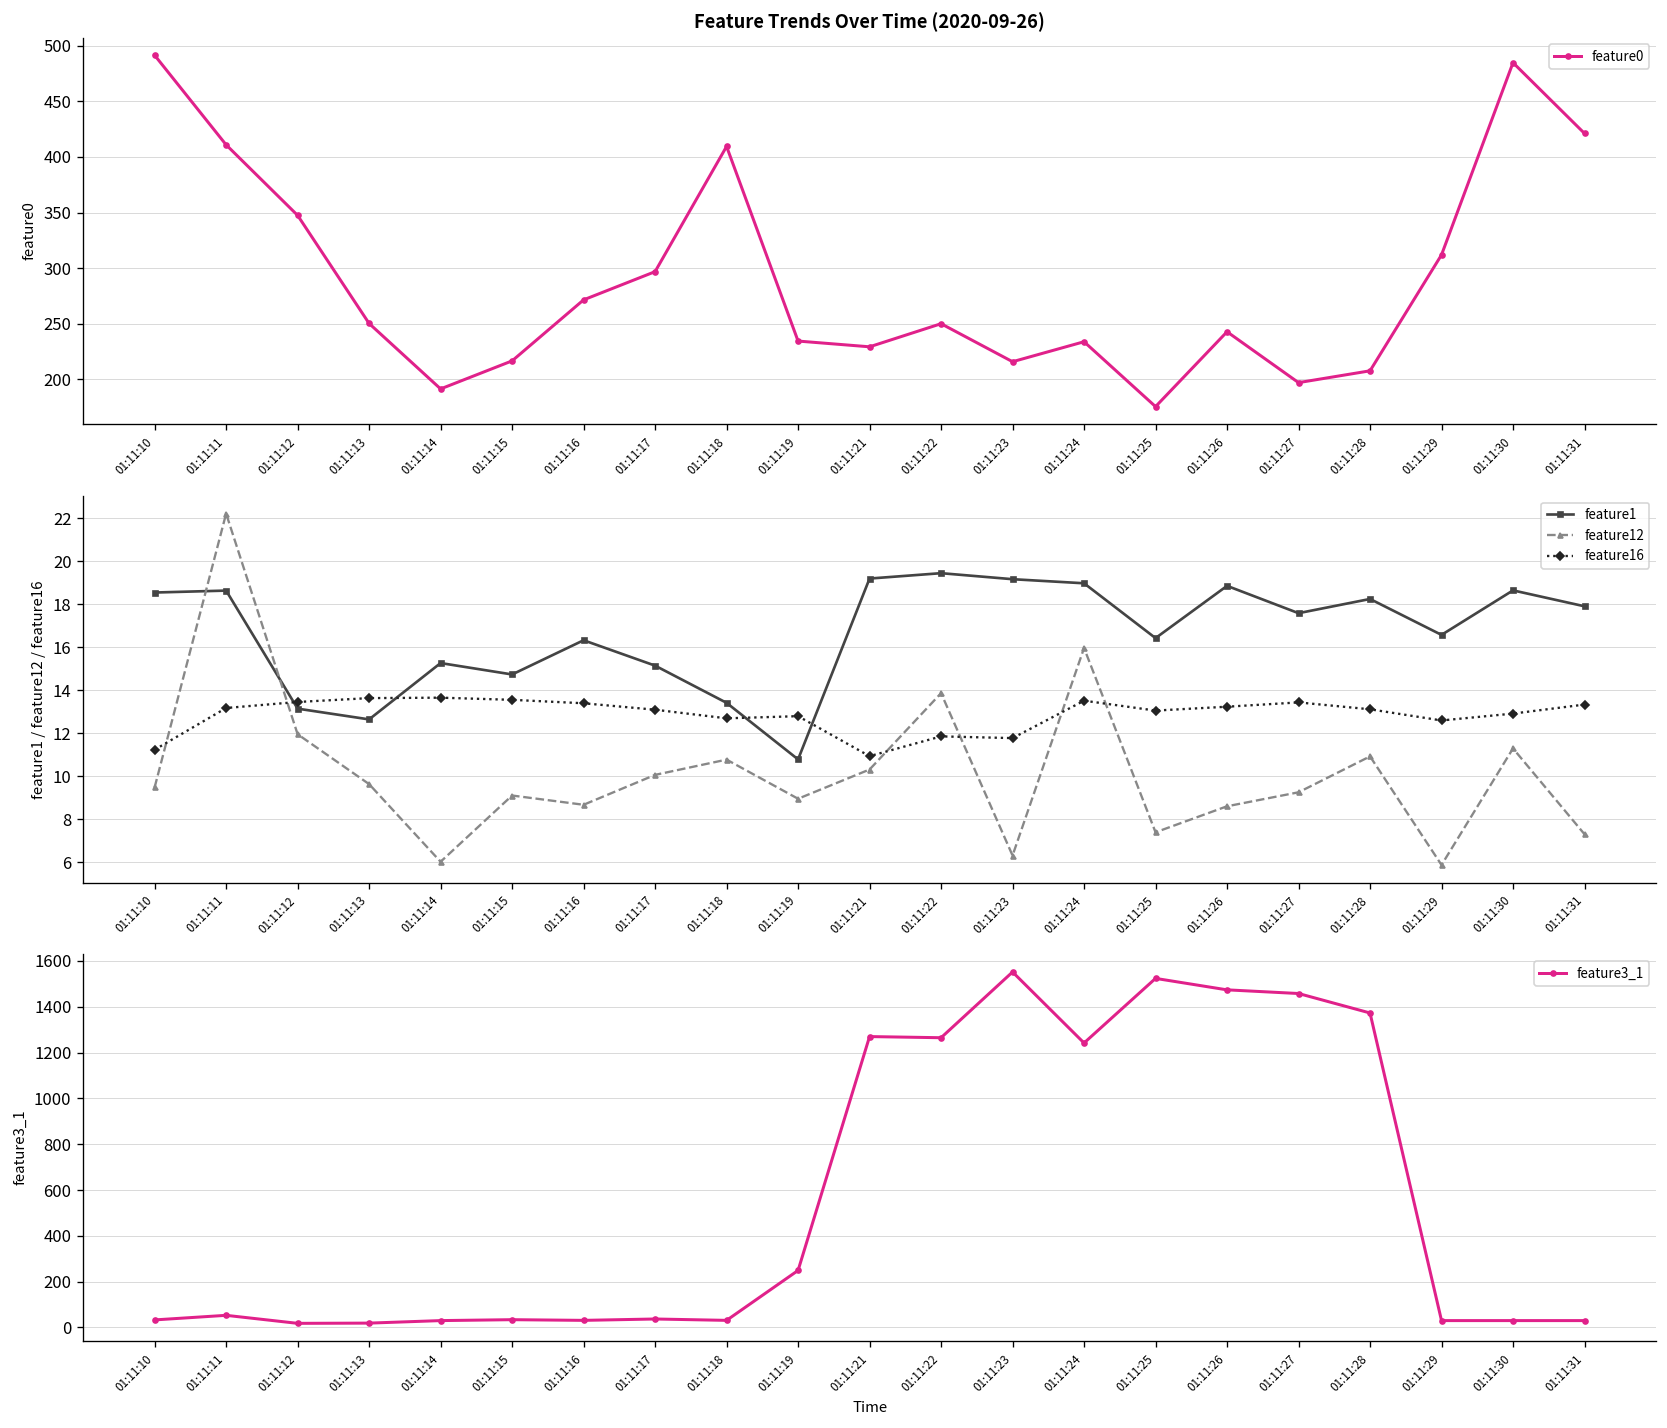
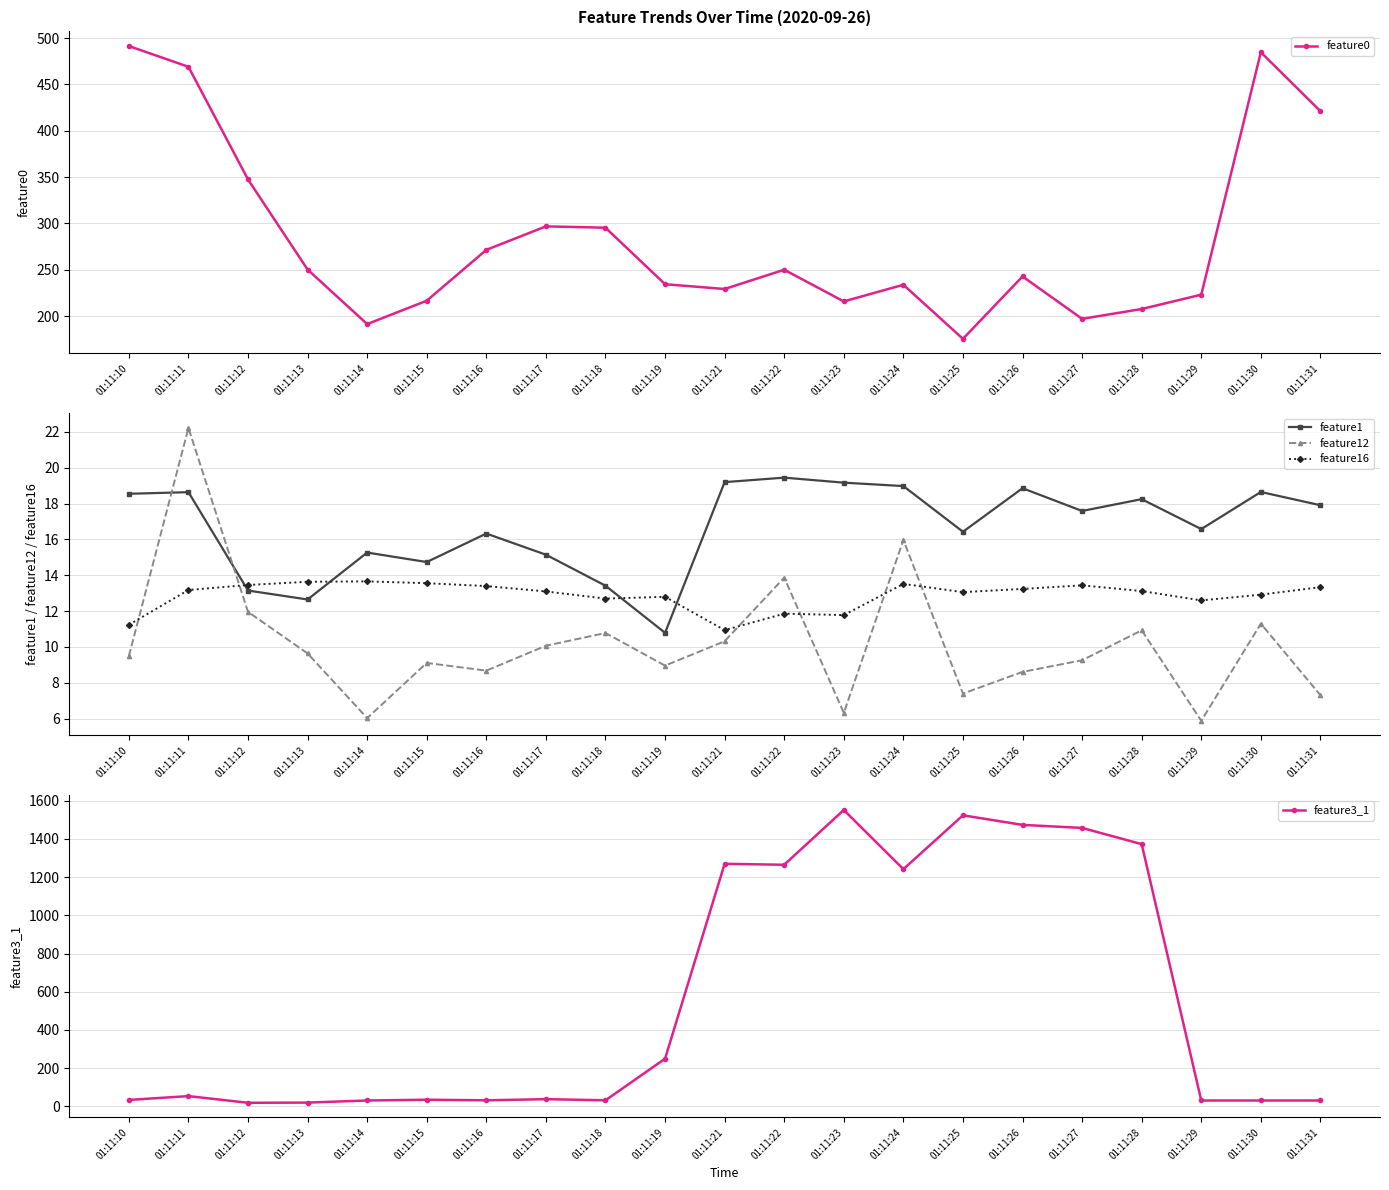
  {
    "Feature Trends Over Time (2020-09-26)": {
      "01:11:10": 490,
-     "01:11:11": 410,
+     "01:11:11": 470,
      "01:11:12": 350,
      "01:11:13": 250,
      "01:11:14": 190,
      "01:11:15": 220,
      "01:11:16": 270,
      "01:11:17": 300,
-     "01:11:18": 410,
+     "01:11:18": 300,
      "01:11:19": 230,
      "01:11:21": 230,
      "01:11:22": 250,
      "01:11:23": 220,
      "01:11:24": 230,
      "01:11:25": 180,
      "01:11:26": 240,
      "01:11:27": 200,
      "01:11:28": 210,
-     "01:11:29": 310,
+     "01:11:29": 220,
      "01:11:30": 480,
      "01:11:31": 420
    }
  }
